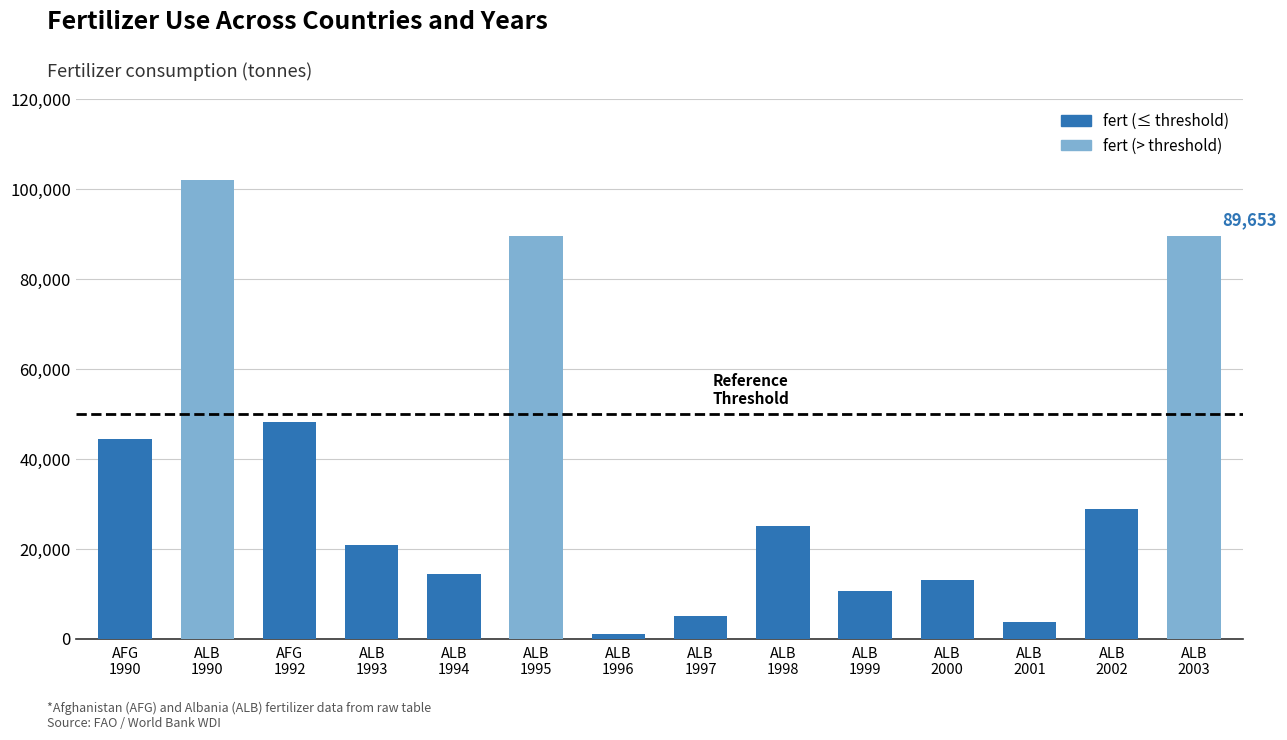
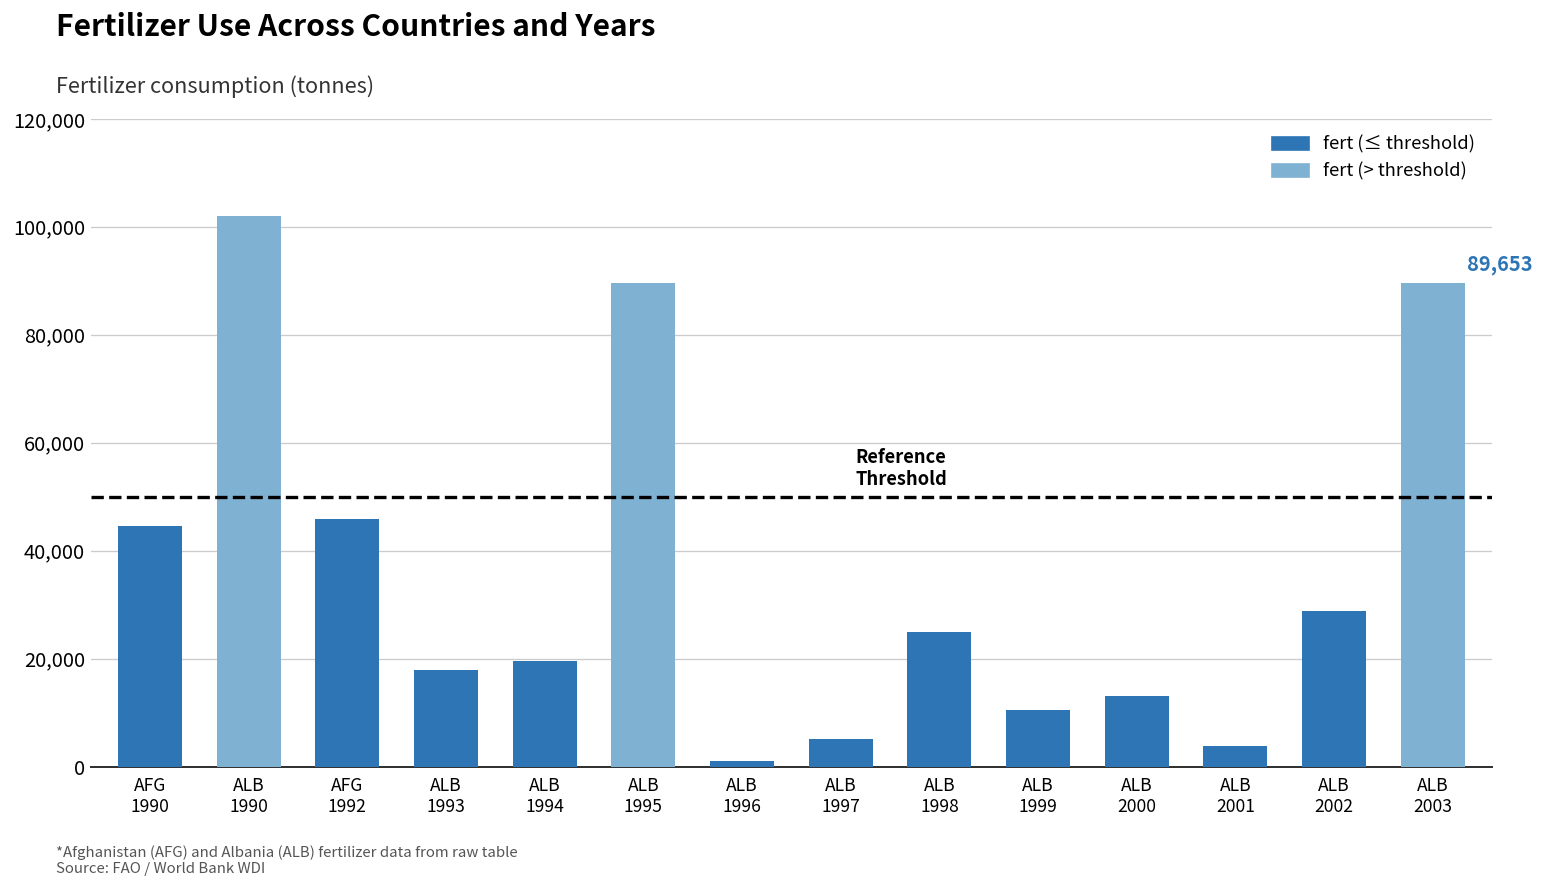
  {
    "AFG 1990": "45,000",
    "ALB 1990": "102,000",
-   "AFG 1992": "48,000",
-   "ALB 1993": "21,000",
-   "ALB 1994": "15,000",
+   "AFG 1992": "46,000",
+   "ALB 1993": "18,000",
+   "ALB 1994": "20,000",
    "ALB 1995": "90,000",
    "ALB 1996": "1,000",
    "ALB 1997": "5,000",
    "ALB 1998": "25,000",
    "ALB 1999": "11,000",
    "ALB 2000": "13,000",
    "ALB 2001": "4,000",
    "ALB 2002": "29,000",
    "ALB 2003": "90,000"
  }
